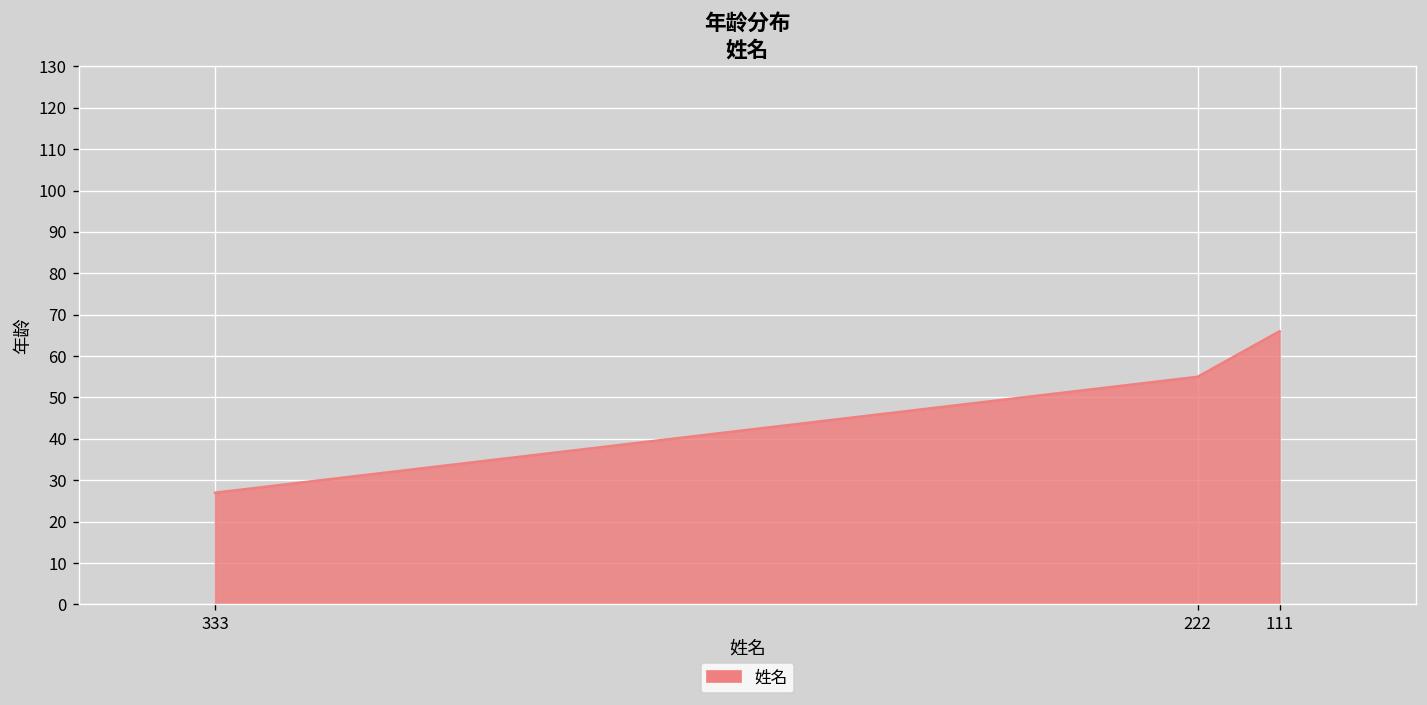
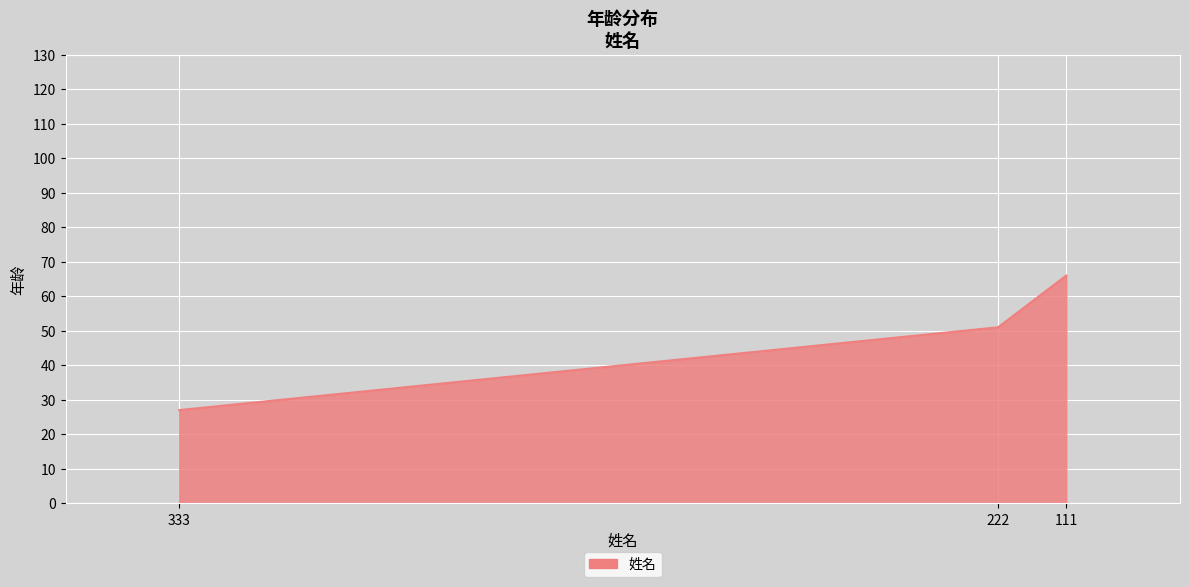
  {
    "333": 27,
-   "222": 55,
+   "222": 51,
    "111": 66
  }
